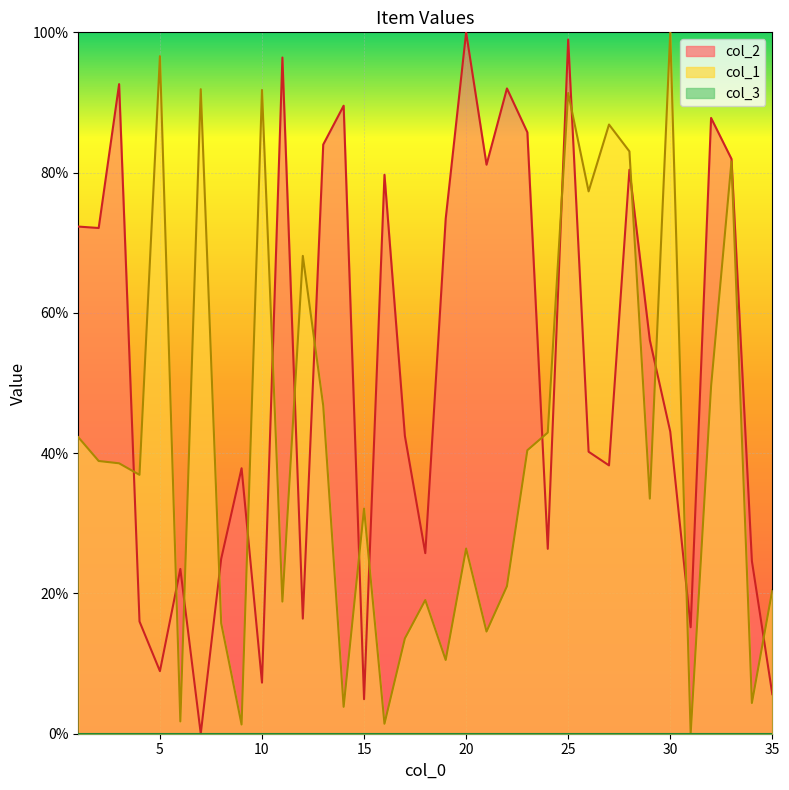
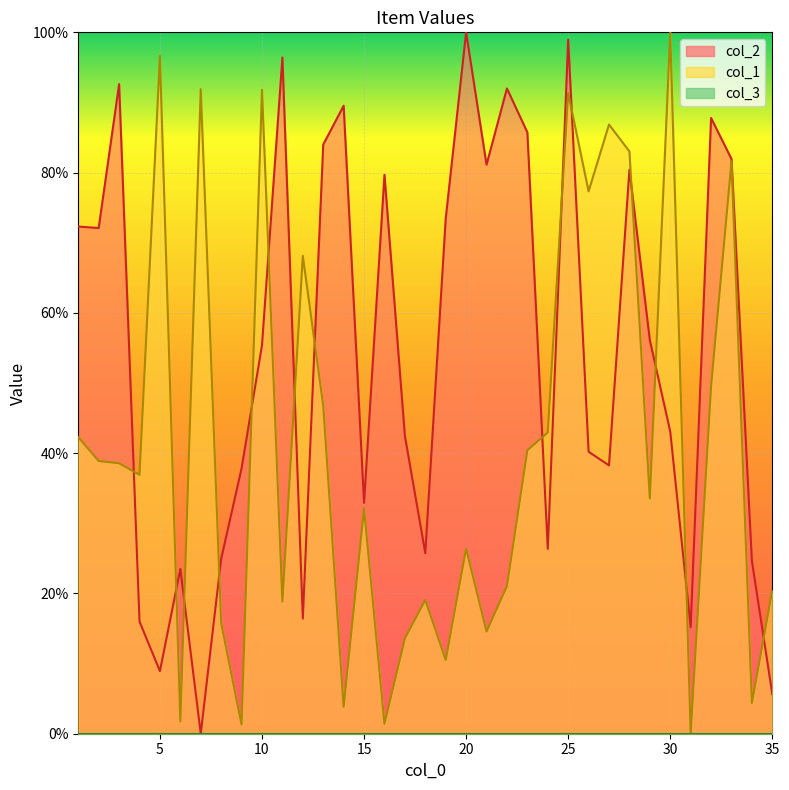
  {
    "col_2": {
      "5": "9%",
-     "10": "7%",
-     "15": "5%",
+     "10": "55%",
+     "15": "33%",
      "20": "100%",
      "25": "99%",
      "30": "43%",
      "35": "6%"
    },
    "col_1": {
      "5": "97%",
      "10": "92%",
      "15": "32%",
      "20": "26%",
      "25": "91%",
      "30": "100%",
      "35": "20%"
    },
    "col_3": {
      "5": "0%",
      "10": "0%",
      "15": "0%",
      "20": "0%",
      "25": "0%",
      "30": "0%",
      "35": "0%"
    }
  }
